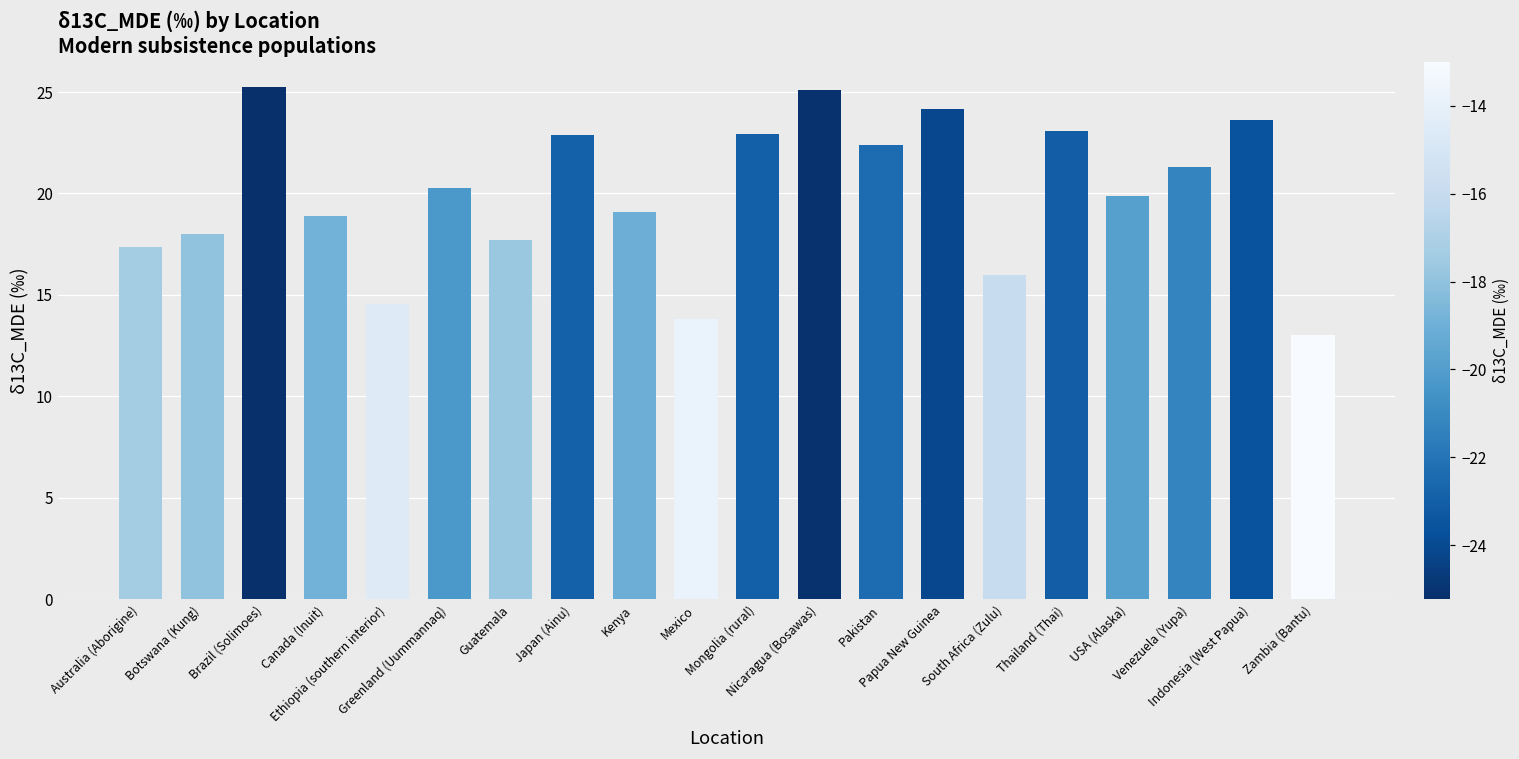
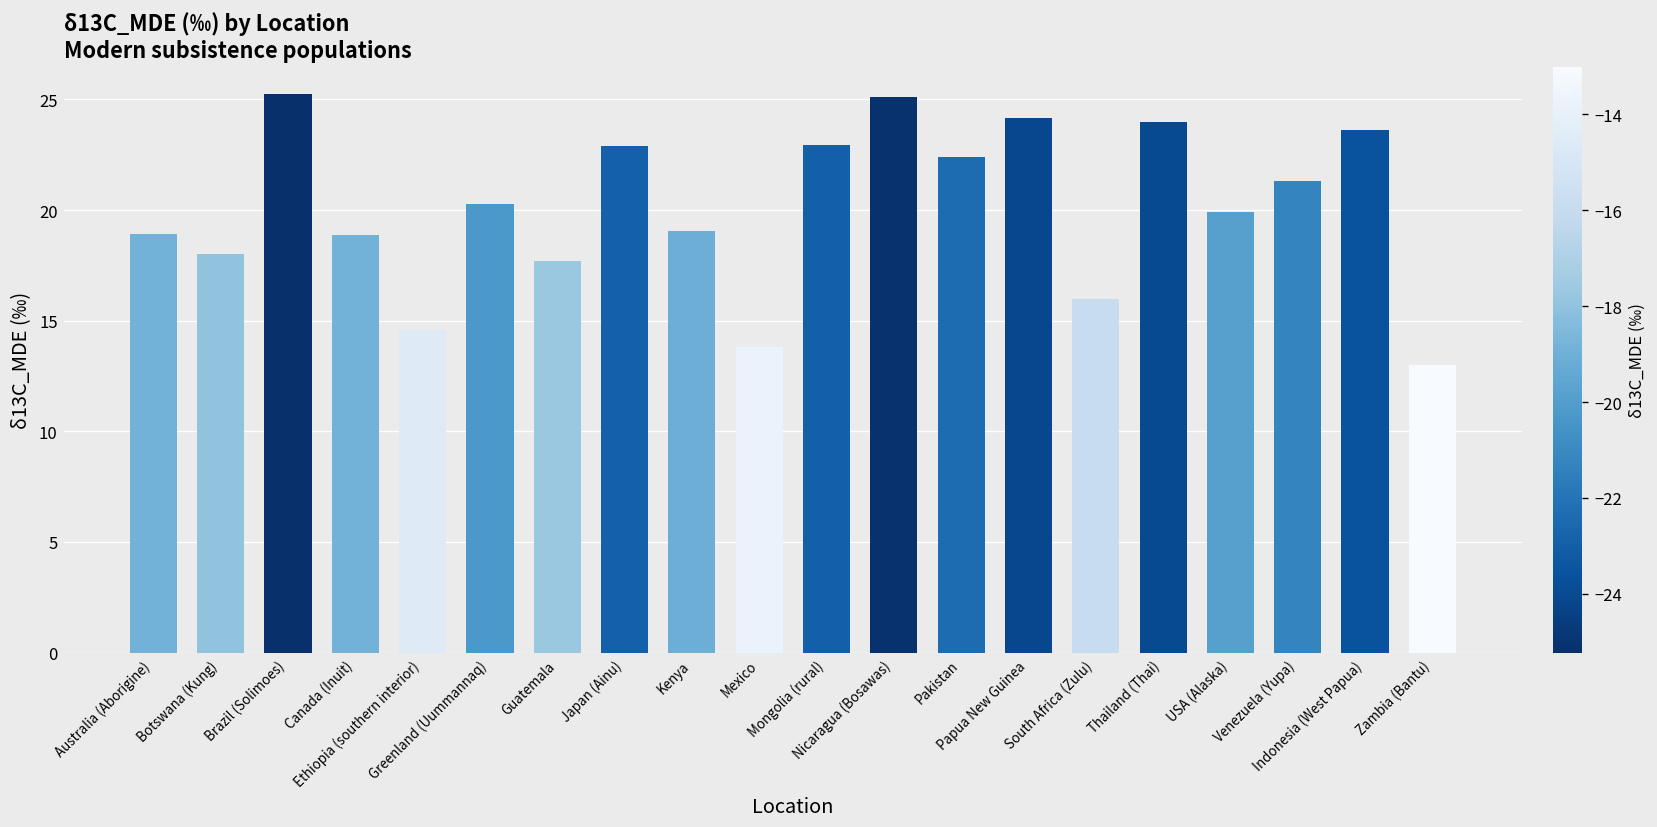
  {
-   "Australia (Aborigine)": 17.4,
+   "Australia (Aborigine)": 18.9,
    "Botswana (Kung)": 18.0,
    "Brazil (Solimoes)": 25.2,
    "Canada (Inuit)": 18.9,
    "Ethiopia (southern interior)": 14.6,
    "Greenland (Uummannaq)": 20.3,
    "Guatemala": 17.7,
    "Japan (Ainu)": 22.9,
    "Kenya": 19.1,
    "Mexico": 13.8,
    "Mongolia (rural)": 22.9,
    "Nicaragua (Bosawas)": 25.1,
    "Pakistan": 22.4,
    "Papua New Guinea": 24.1,
    "South Africa (Zulu)": 16.0,
-   "Thailand (Thai)": 23.1,
+   "Thailand (Thai)": 24.0,
    "USA (Alaska)": 19.9,
    "Venezuela (Yupa)": 21.3,
    "Indonesia (West Papua)": 23.6,
    "Zambia (Bantu)": 13.0
  }
